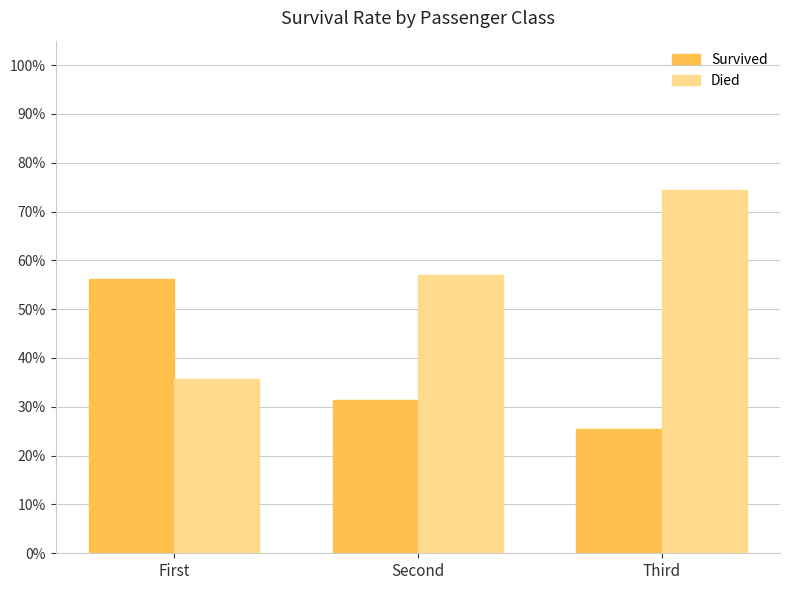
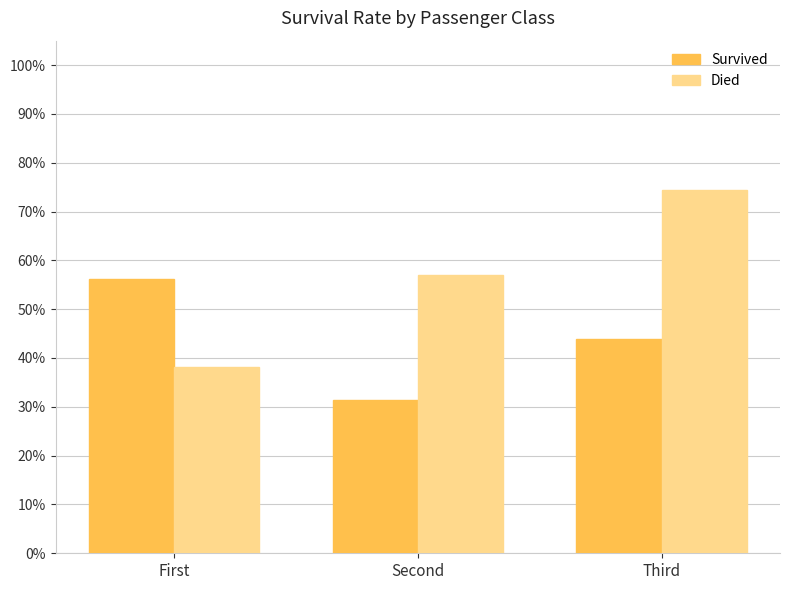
  {
    "Survived": {
      "First": "56%",
      "Second": "31%",
-     "Third": "26%"
+     "Third": "44%"
    },
    "Died": {
-     "First": "36%",
+     "First": "38%",
      "Second": "57%",
      "Third": "74%"
    }
  }
